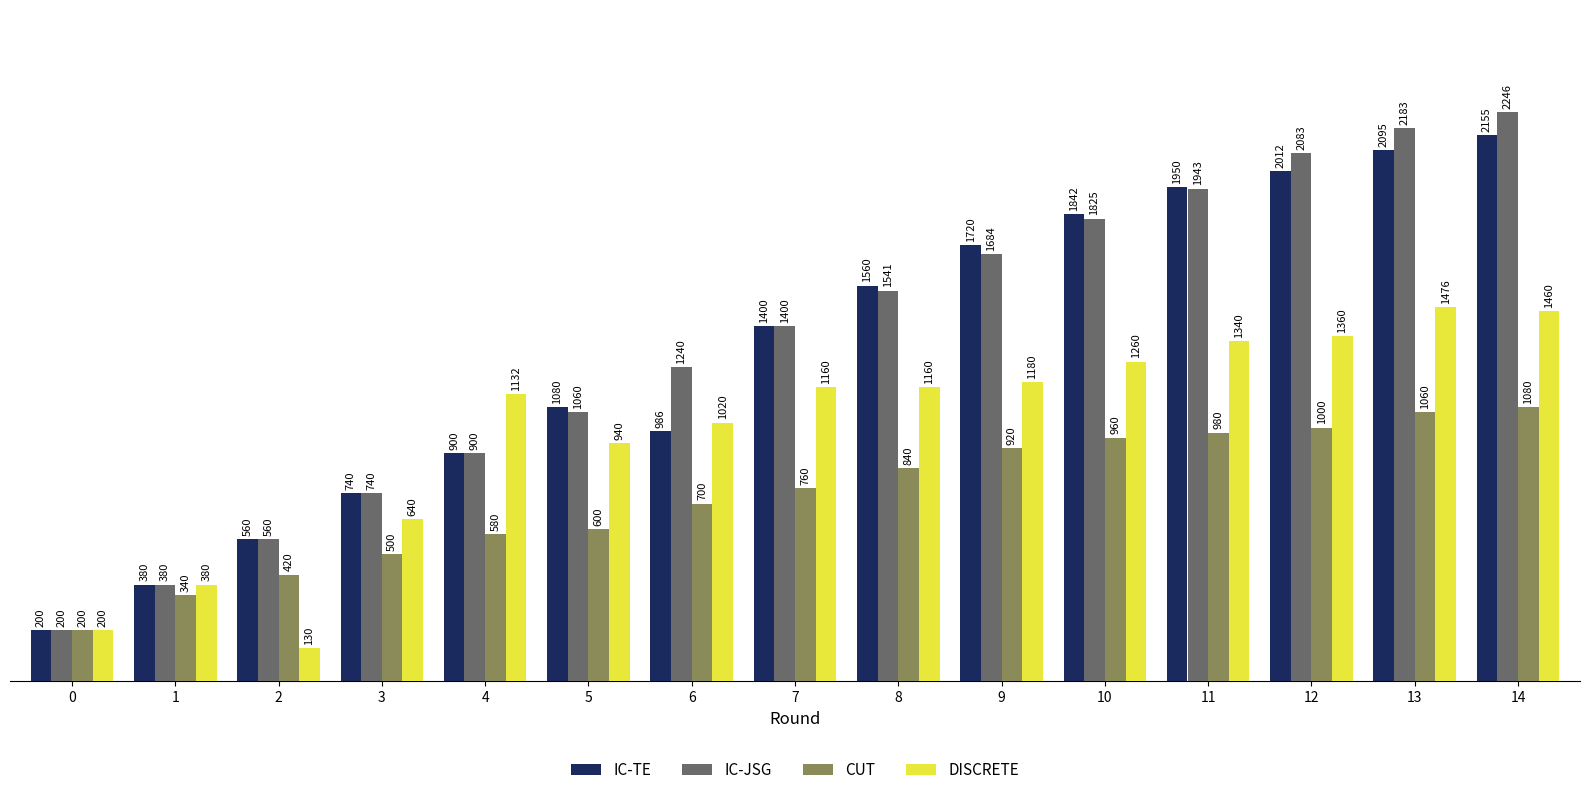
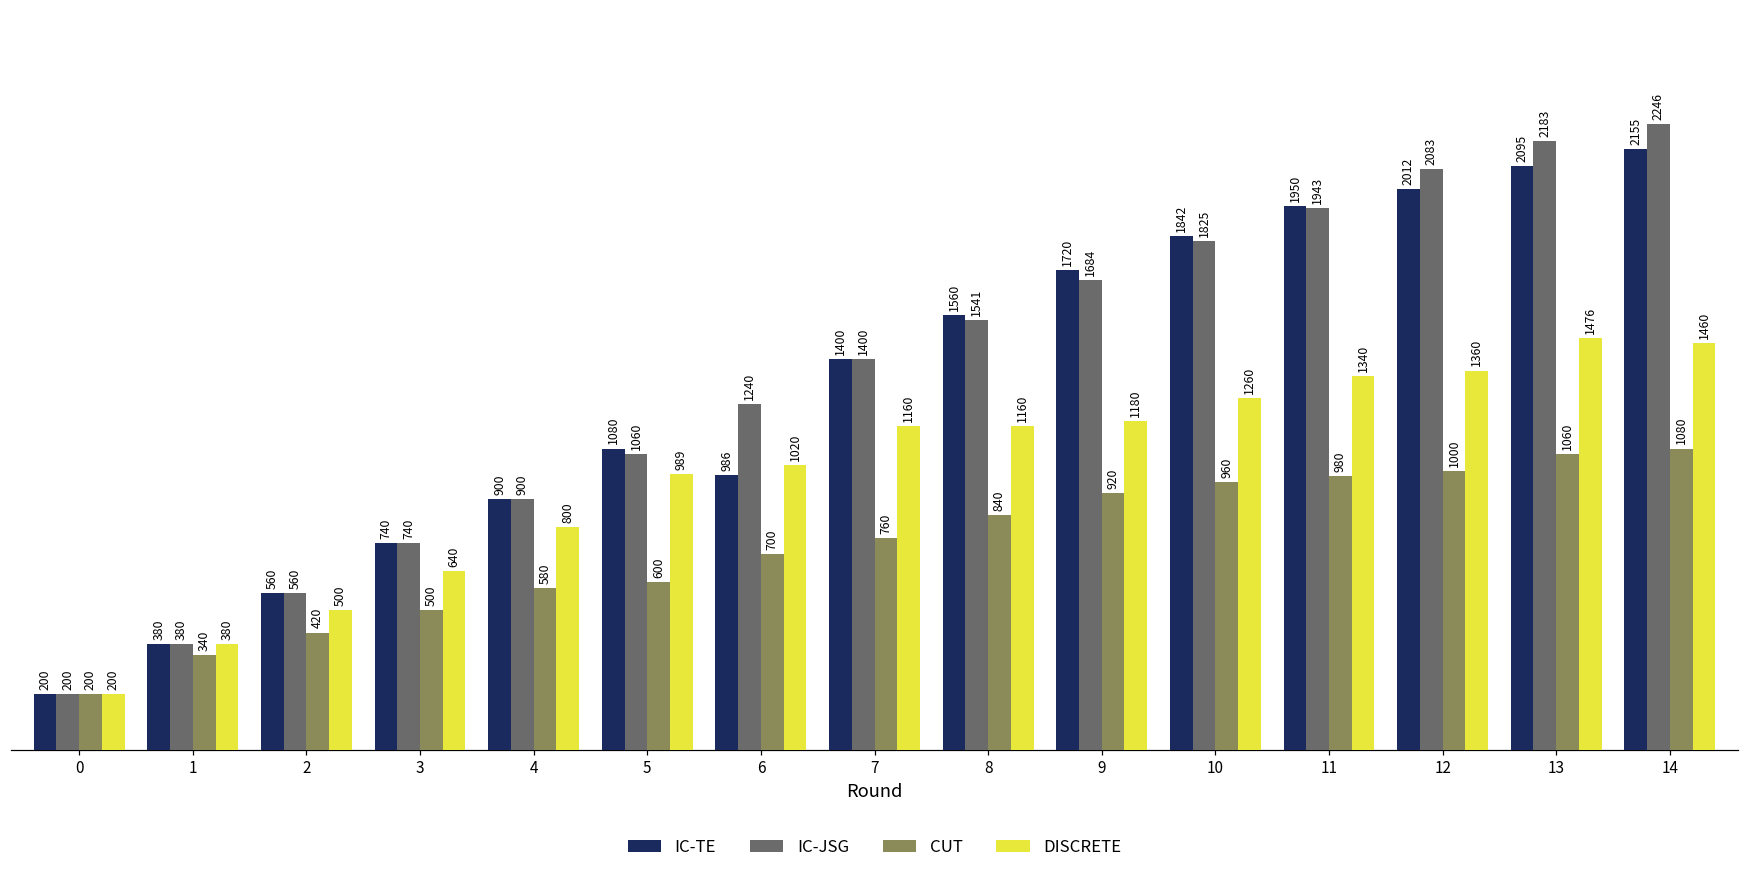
  {
    "IC-TE": {
      "0": 200,
      "1": 380,
      "2": 560,
      "3": 740,
      "4": 900,
      "5": 1080,
      "6": 986,
      "7": 1400,
      "8": 1560,
      "9": 1720,
      "10": 1842,
      "11": 1950,
      "12": 2012,
      "13": 2095,
      "14": 2155
    },
    "DISCRETE": {
      "0": 200,
      "1": 380,
-     "2": 130,
+     "2": 500,
      "3": 640,
-     "4": 1132,
-     "5": 940,
+     "4": 800,
+     "5": 989,
      "6": 1020,
      "7": 1160,
      "8": 1160,
      "9": 1180,
      "10": 1260,
      "11": 1340,
      "12": 1360,
      "13": 1476,
      "14": 1460
    }
  }
